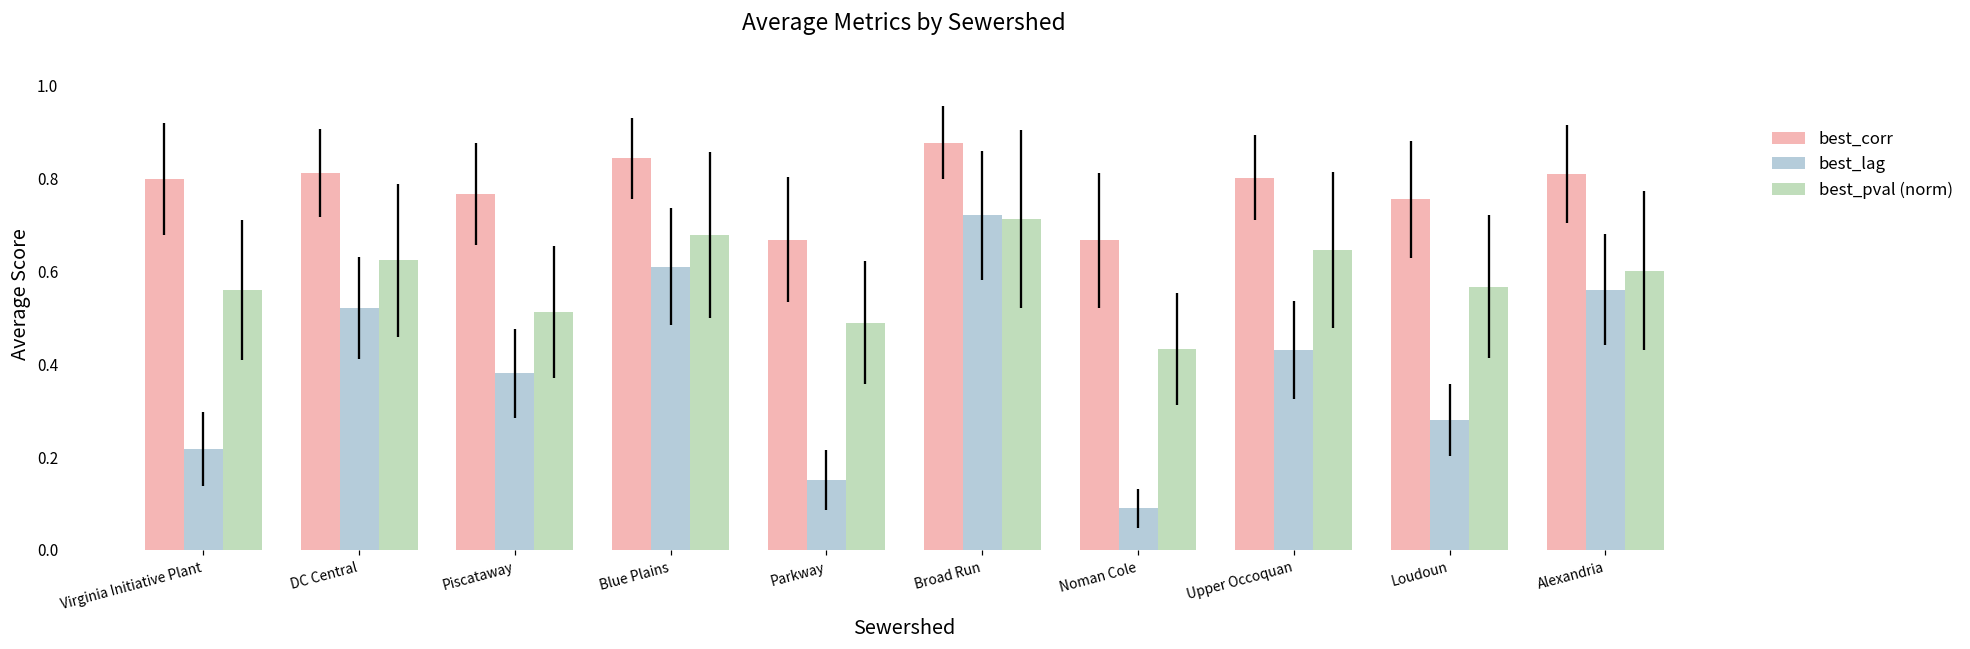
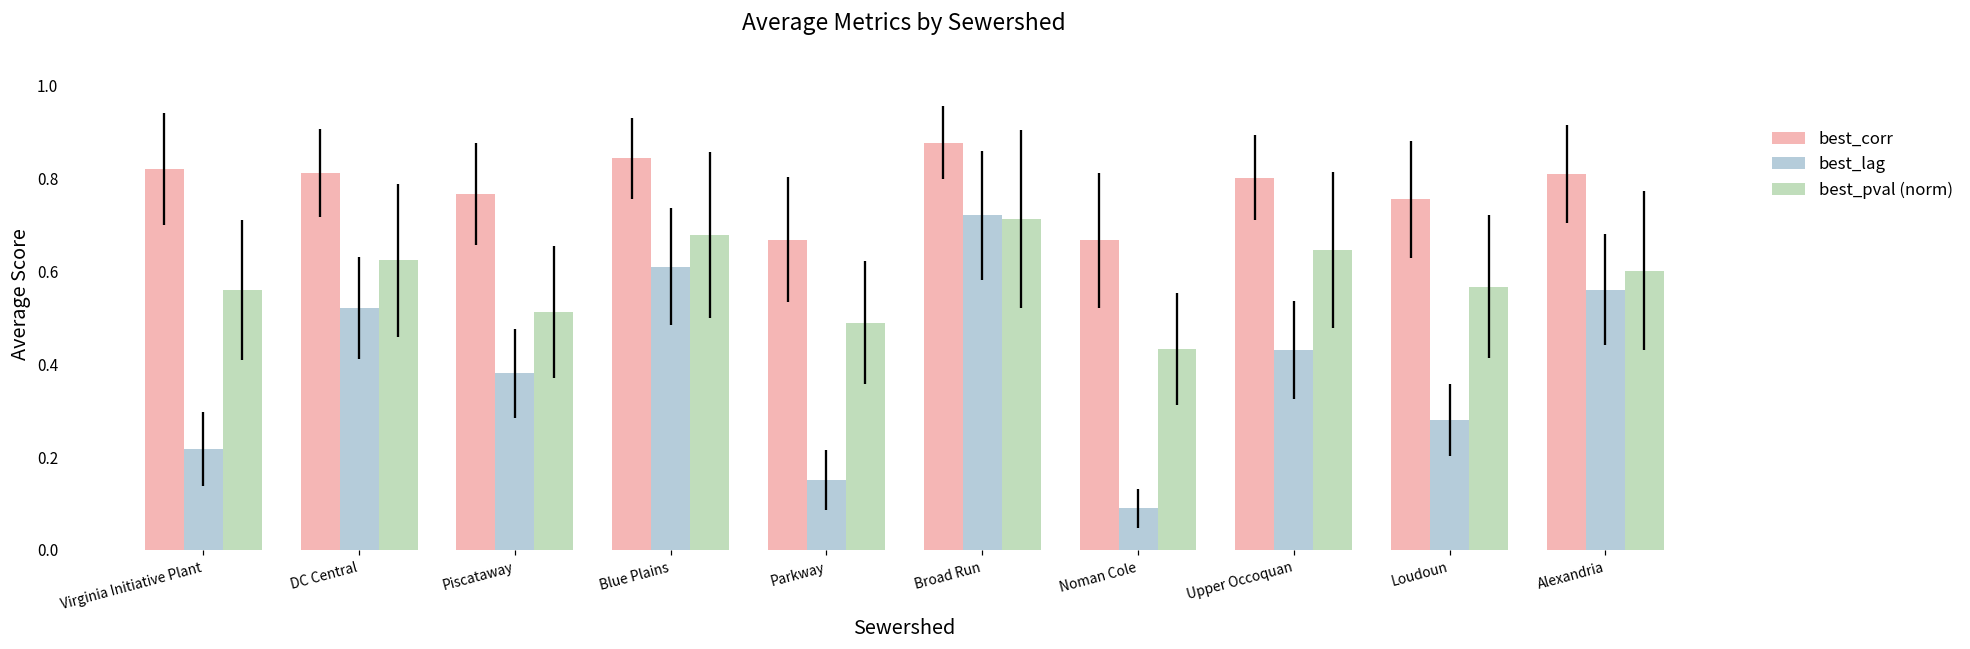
  {
    "best_corr": {
-     "Virginia Initiative Plant": 0.80,
+     "Virginia Initiative Plant": 0.82,
      "DC Central": 0.81,
      "Piscataway": 0.77,
      "Blue Plains": 0.84,
      "Parkway": 0.67,
      "Broad Run": 0.88,
      "Noman Cole": 0.67,
      "Upper Occoquan": 0.80,
      "Loudoun": 0.75,
      "Alexandria": 0.81
    }
  }
